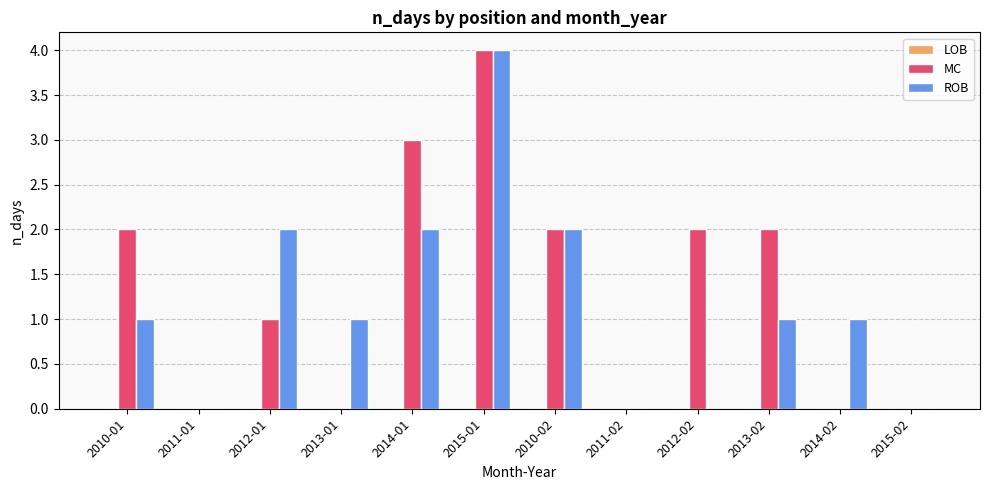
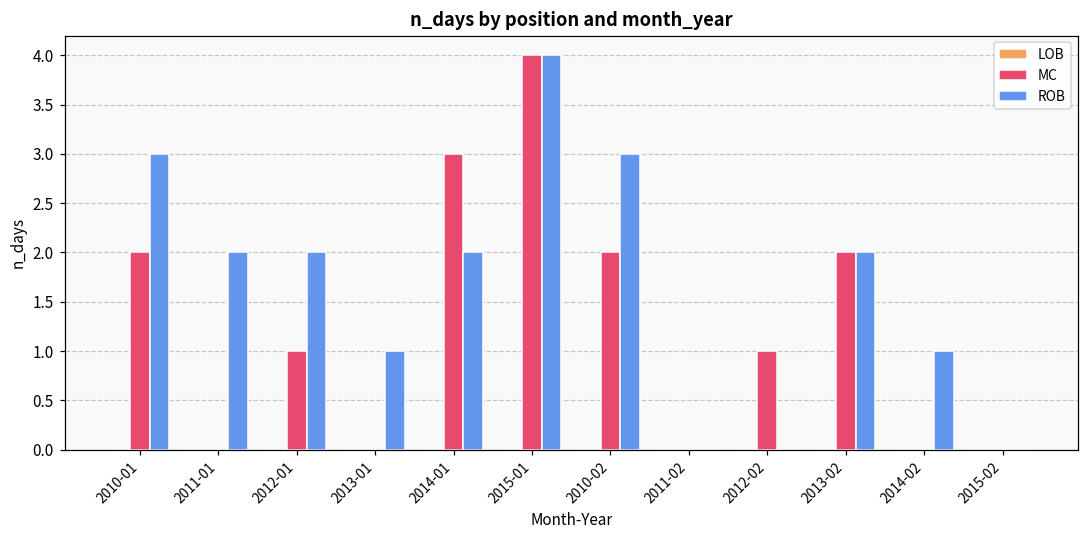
  {
    "LOB": {
      "2010-01": 0,
      "2011-01": 0,
      "2012-01": 0,
      "2013-01": 0,
      "2014-01": 0,
      "2015-01": 0,
      "2010-02": 0,
      "2011-02": 0,
      "2012-02": 0,
      "2013-02": 0,
      "2014-02": 0,
      "2015-02": 0
    },
    "MC": {
      "2010-01": 2,
      "2011-01": 0,
      "2012-01": 1,
      "2013-01": 0,
      "2014-01": 3,
      "2015-01": 4,
      "2010-02": 2,
      "2011-02": 0,
-     "2012-02": 2,
+     "2012-02": 1,
      "2013-02": 2,
      "2014-02": 0,
      "2015-02": 0
    },
    "ROB": {
-     "2010-01": 1,
-     "2011-01": 0,
+     "2010-01": 3,
+     "2011-01": 2,
      "2012-01": 2,
      "2013-01": 1,
      "2014-01": 2,
      "2015-01": 4,
-     "2010-02": 2,
+     "2010-02": 3,
      "2011-02": 0,
      "2012-02": 0,
-     "2013-02": 1,
+     "2013-02": 2,
      "2014-02": 1,
      "2015-02": 0
    }
  }
